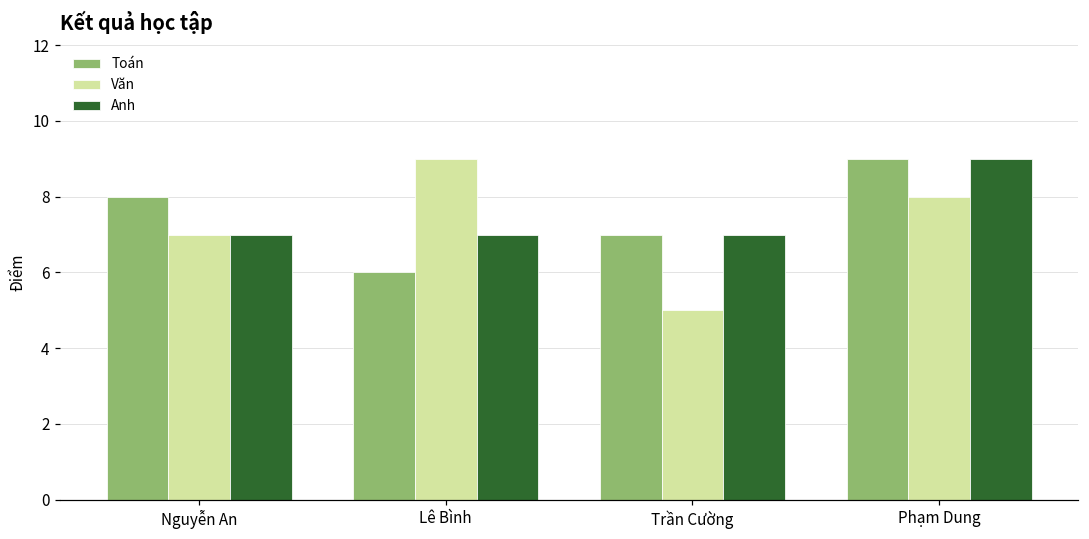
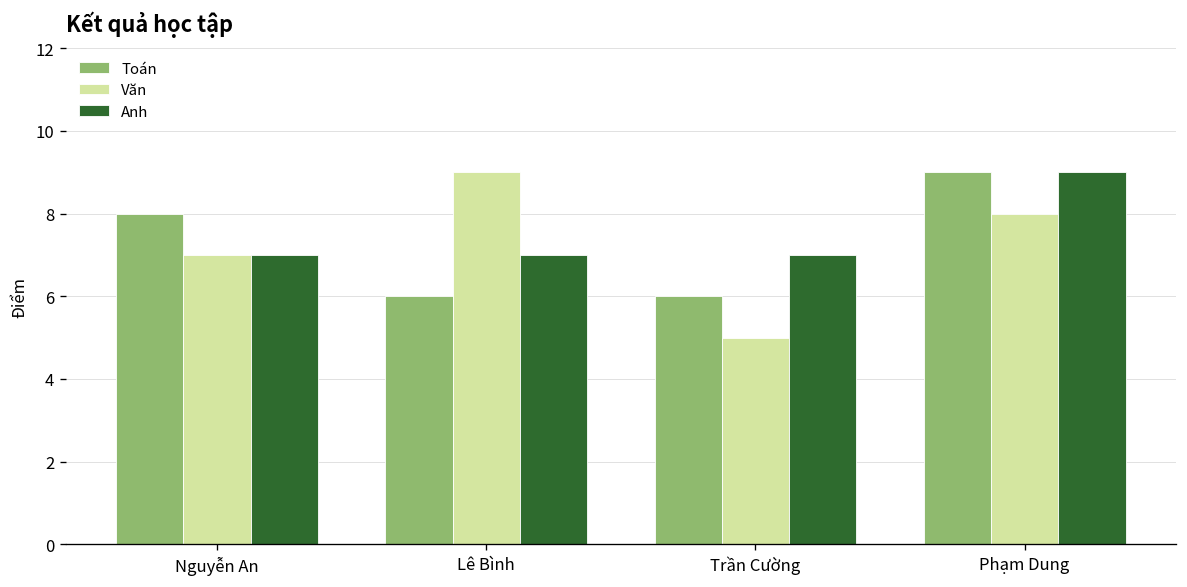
  {
    "Toán": {
      "Nguyễn An": 8,
      "Lê Bình": 6,
-     "Trần Cường": 7,
+     "Trần Cường": 6,
      "Phạm Dung": 9
    },
    "Văn": {
      "Nguyễn An": 7,
      "Lê Bình": 9,
      "Trần Cường": 5,
      "Phạm Dung": 8
    },
    "Anh": {
      "Nguyễn An": 7,
      "Lê Bình": 7,
      "Trần Cường": 7,
      "Phạm Dung": 9
    }
  }
